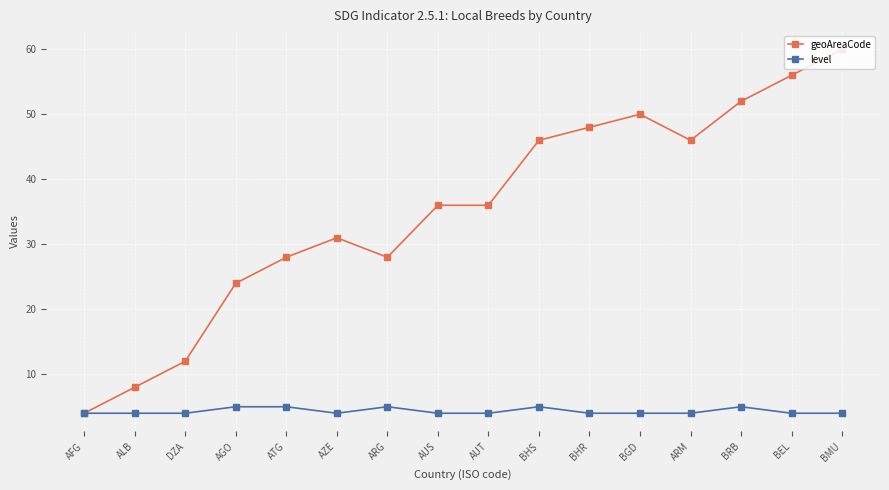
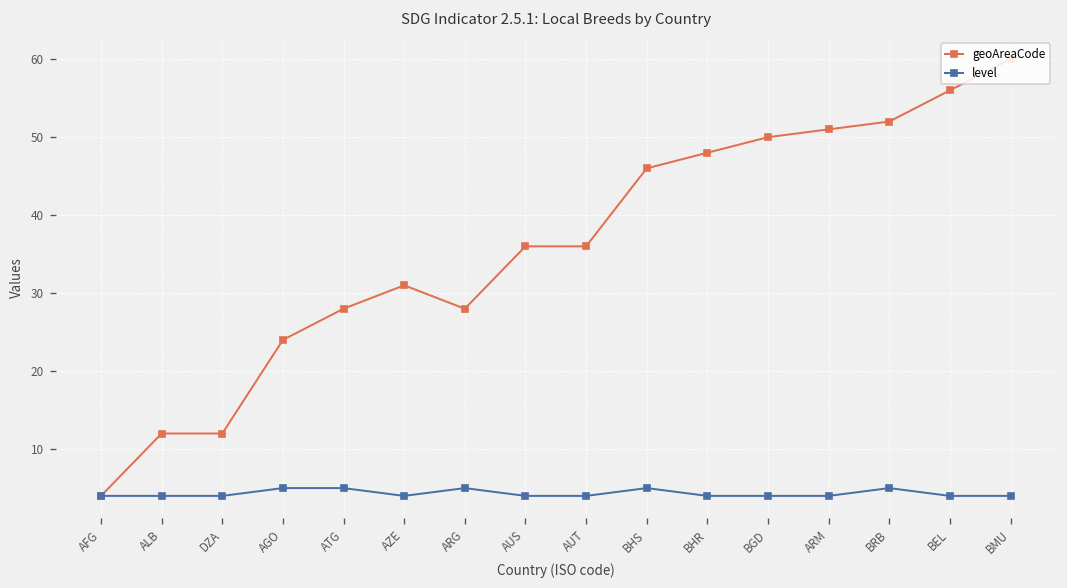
  {
    "geoAreaCode": {
-     "ALB": 8,
+     "ALB": 12,
      "DZA": 12,
      "AGO": 24,
      "ATG": 28,
      "AZE": 31,
      "ARG": 28,
      "AUS": 36,
      "AUT": 36,
      "BHS": 46,
      "BHR": 48,
      "BGD": 50,
-     "ARM": 46,
+     "ARM": 51,
      "BRB": 52,
      "BEL": 56
    },
    "level": {
      "ALB": 4,
      "DZA": 4,
      "AGO": 5,
      "ATG": 5,
      "AZE": 4,
      "ARG": 5,
      "AUS": 4,
      "AUT": 4,
      "BHS": 5,
      "BHR": 4,
      "BGD": 4,
      "ARM": 4,
      "BRB": 5,
      "BEL": 4,
      "BMU": 4
    }
  }
